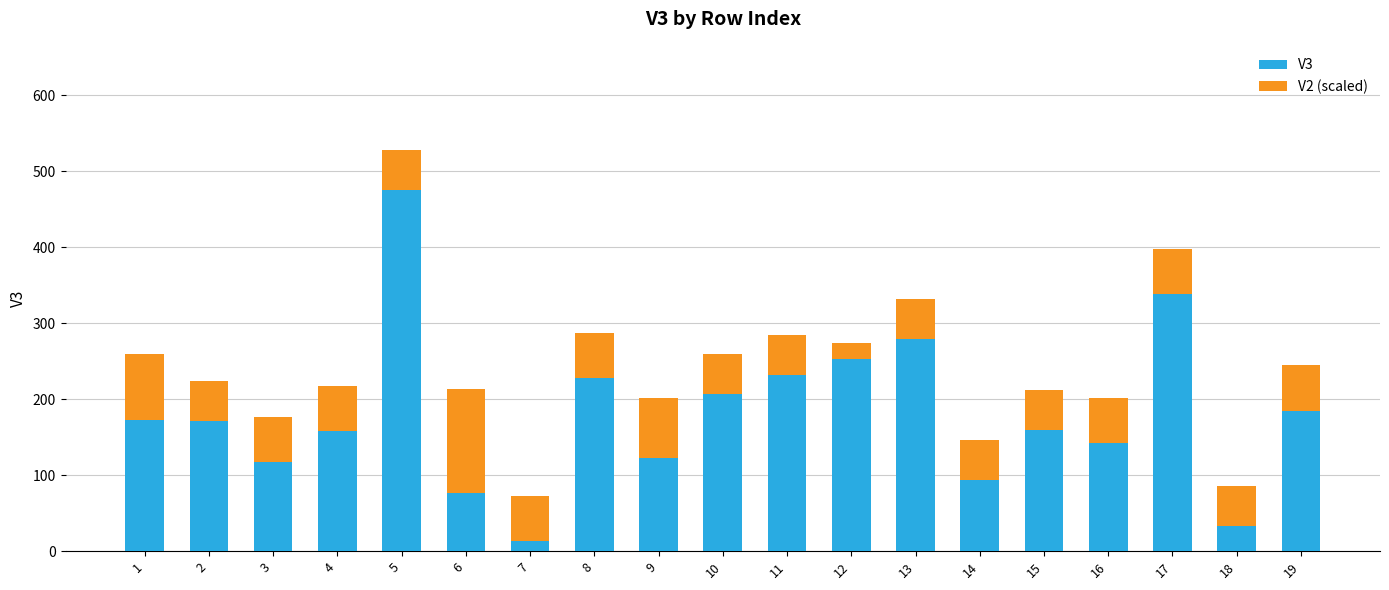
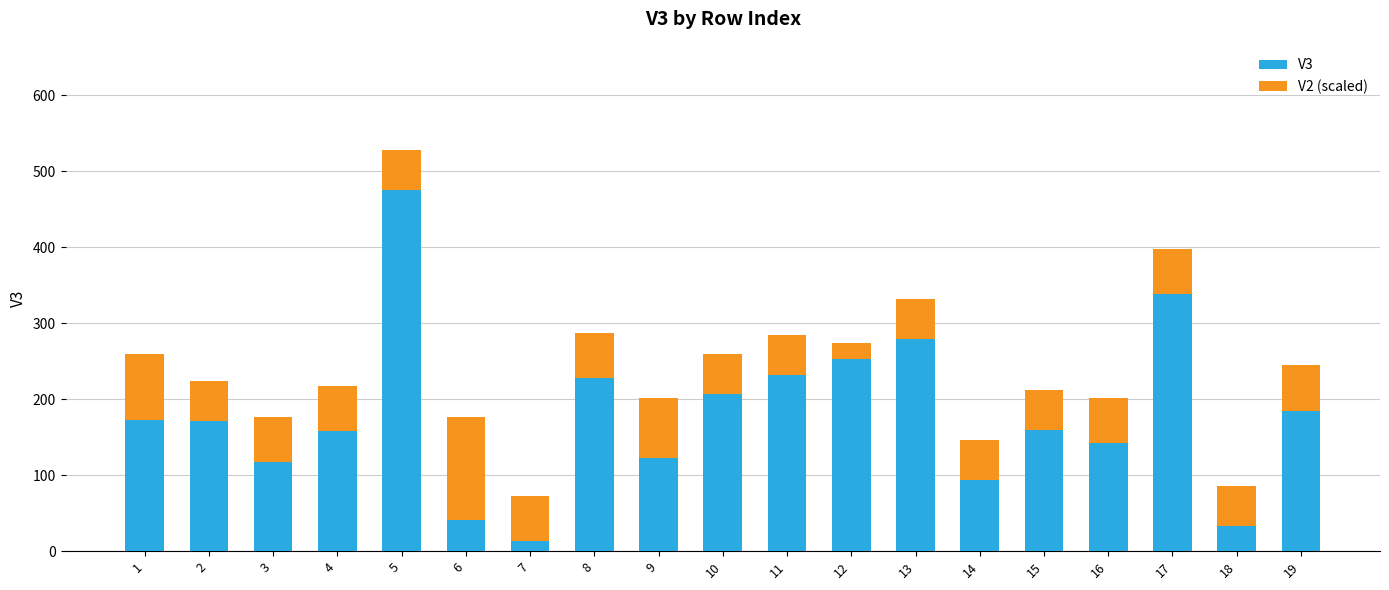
  {
    "V3": {
      "1": 170,
      "2": 170,
      "3": 120,
      "4": 160,
      "5": 480,
-     "6": 80,
+     "6": 40,
      "7": 10,
      "8": 230,
      "9": 120,
      "10": 210,
      "11": 230,
      "12": 250,
      "13": 280,
      "14": 90,
      "15": 160,
      "16": 140,
      "17": 340,
      "18": 30,
      "19": 190
    },
    "V2 (scaled)": {
      "1": 90,
      "2": 50,
      "3": 60,
      "4": 60,
      "5": 50,
      "6": 140,
      "7": 60,
      "8": 60,
      "9": 80,
      "10": 50,
      "11": 50,
      "12": 20,
      "13": 50,
      "14": 50,
      "15": 50,
      "16": 60,
      "17": 60,
      "18": 50,
      "19": 60
    }
  }
